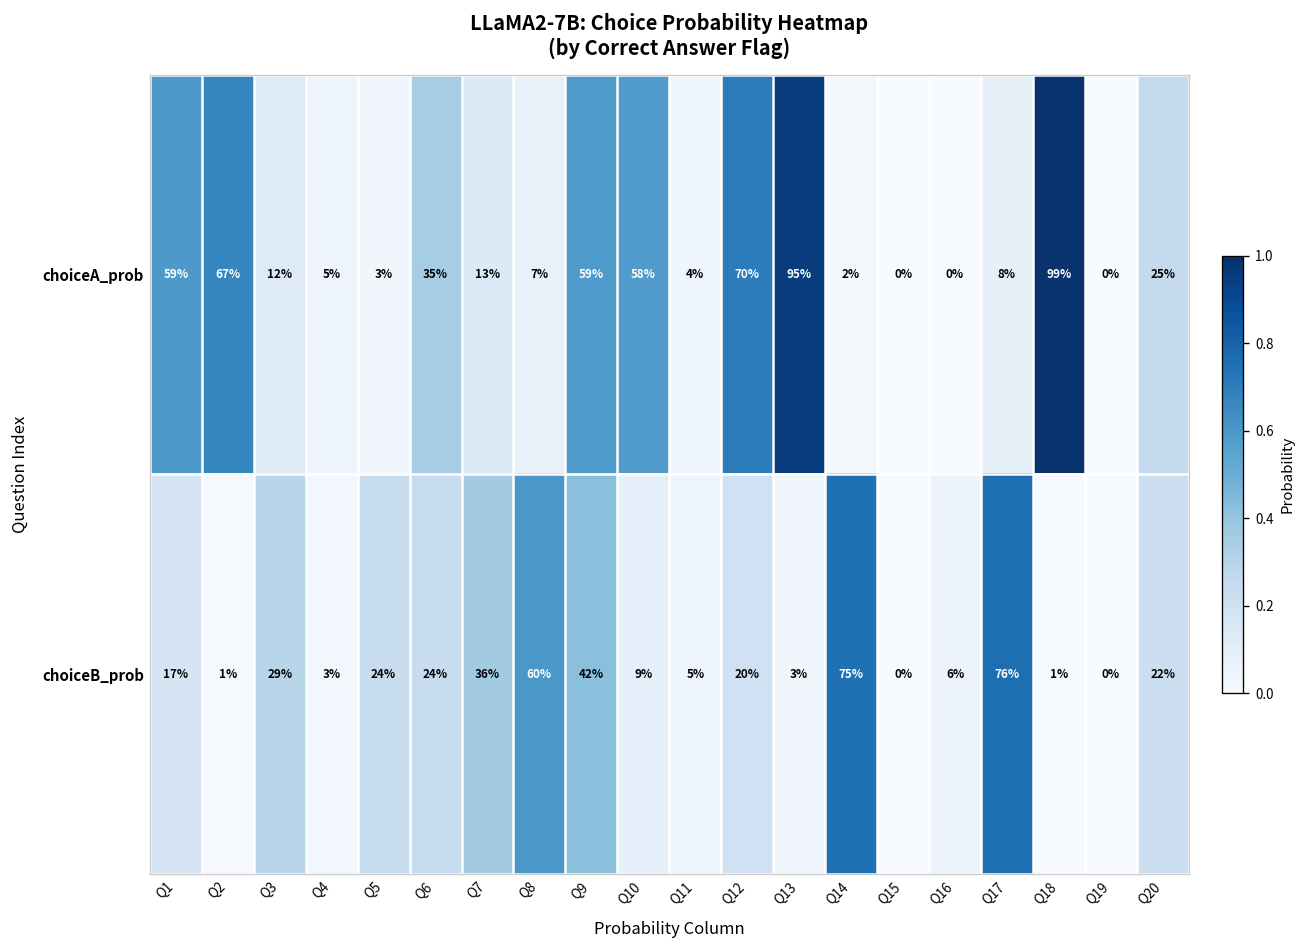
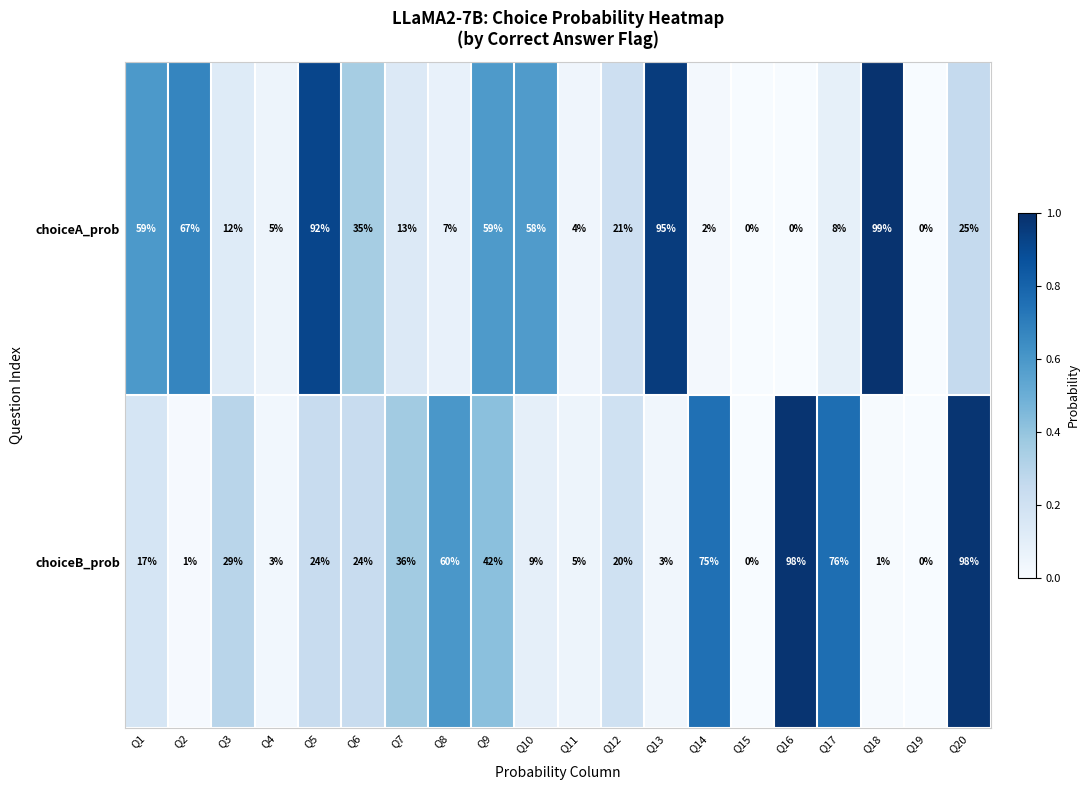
  {
    "choiceA_prob": {
      "Q1": "59%",
      "Q2": "67%",
      "Q3": "12%",
      "Q4": "5%",
-     "Q5": "3%",
+     "Q5": "92%",
      "Q6": "35%",
      "Q7": "13%",
      "Q8": "7%",
      "Q9": "59%",
      "Q10": "58%",
      "Q11": "4%",
-     "Q12": "70%",
+     "Q12": "21%",
      "Q13": "95%",
      "Q14": "2%",
      "Q15": "0%",
      "Q16": "0%",
      "Q17": "8%",
      "Q18": "99%",
      "Q19": "0%",
      "Q20": "25%"
    },
    "choiceB_prob": {
      "Q1": "17%",
      "Q2": "1%",
      "Q3": "29%",
      "Q4": "3%",
      "Q5": "24%",
      "Q6": "24%",
      "Q7": "36%",
      "Q8": "60%",
      "Q9": "42%",
      "Q10": "9%",
      "Q11": "5%",
      "Q12": "20%",
      "Q13": "3%",
      "Q14": "75%",
      "Q15": "0%",
-     "Q16": "6%",
+     "Q16": "98%",
      "Q17": "76%",
      "Q18": "1%",
      "Q19": "0%",
-     "Q20": "22%"
+     "Q20": "98%"
    }
  }
